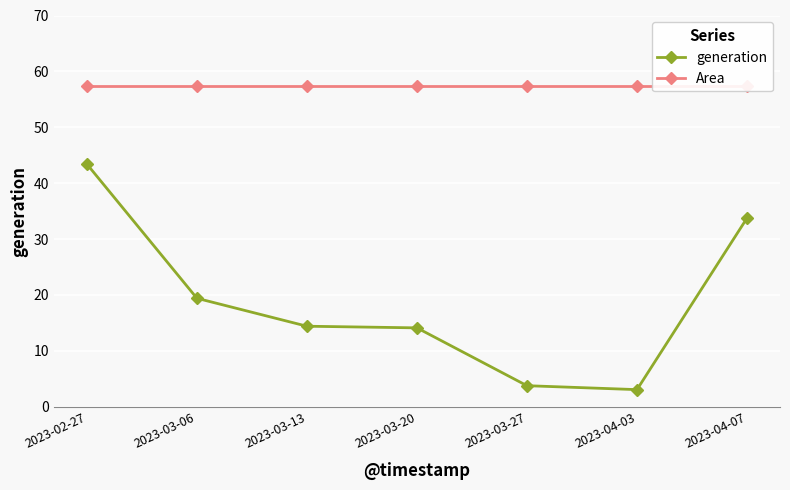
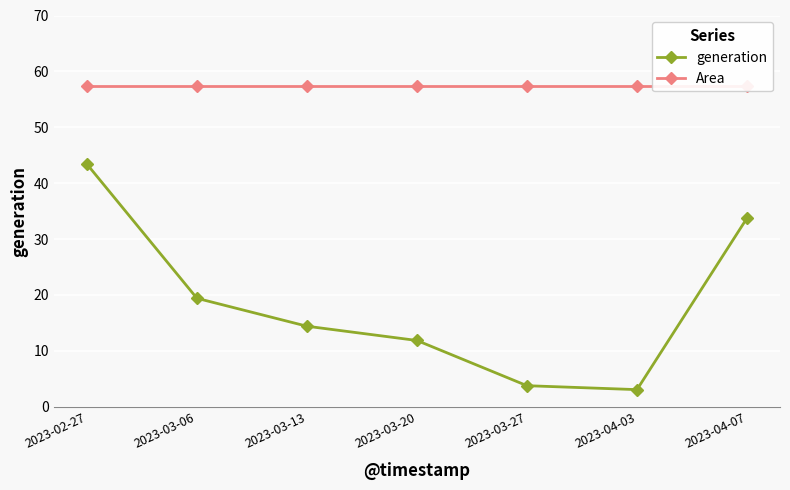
  {
    "generation": {
      "2023-02-27": 43,
      "2023-03-06": 19,
      "2023-03-13": 14,
-     "2023-03-20": 14,
+     "2023-03-20": 12,
      "2023-03-27": 4,
      "2023-04-03": 3,
      "2023-04-07": 34
    },
    "Area": {
      "2023-02-27": 57,
      "2023-03-06": 57,
      "2023-03-13": 57,
      "2023-03-20": 57,
      "2023-03-27": 57,
      "2023-04-03": 57
    }
  }
